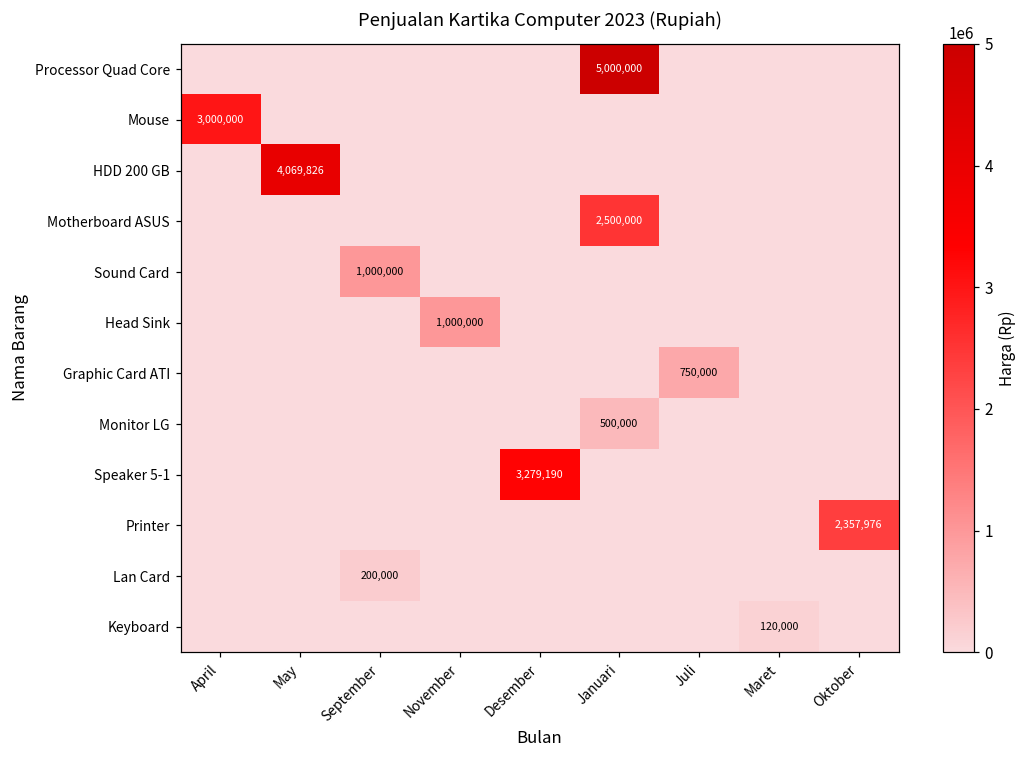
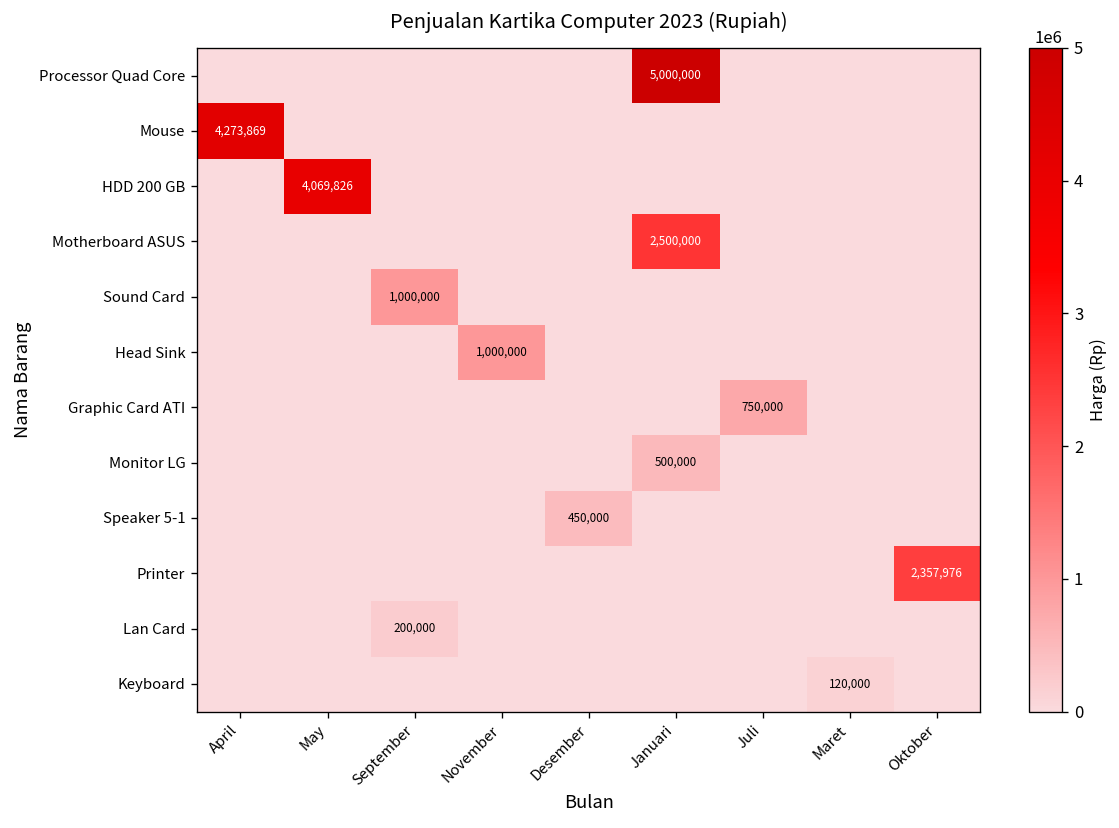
  {
    "Processor Quad Core": {
      "Januari": "5,000,000"
    },
    "Mouse": {
-     "April": "3,000,000"
+     "April": "4,273,869"
    },
    "HDD 200 GB": {
      "May": "4,069,826"
    },
    "Motherboard ASUS": {
      "Januari": "2,500,000"
    },
    "Sound Card": {
      "September": "1,000,000"
    },
    "Head Sink": {
      "November": "1,000,000"
    },
    "Graphic Card ATI": {
      "Juli": "750,000"
    },
    "Monitor LG": {
      "Januari": "500,000"
    },
    "Speaker 5-1": {
-     "Desember": "3,279,190"
+     "Desember": "450,000"
    },
    "Printer": {
      "Oktober": "2,357,976"
    },
    "Lan Card": {
      "September": "200,000"
    },
    "Keyboard": {
      "Maret": "120,000"
    }
  }
